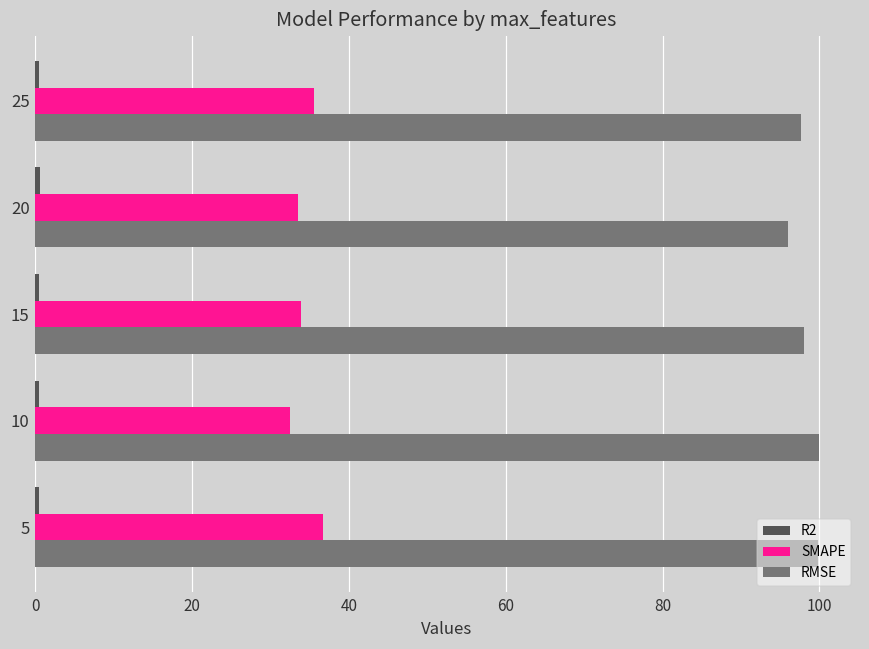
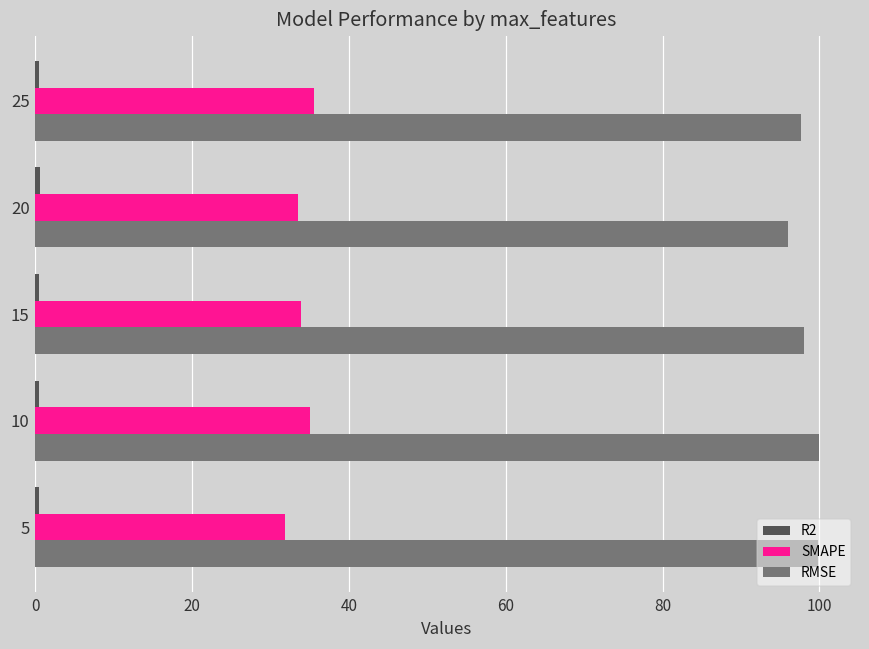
  {
    "SMAPE": {
      "25": 36,
      "20": 33,
      "15": 34,
-     "10": 33,
-     "5": 37
+     "10": 35,
+     "5": 32
    }
  }
